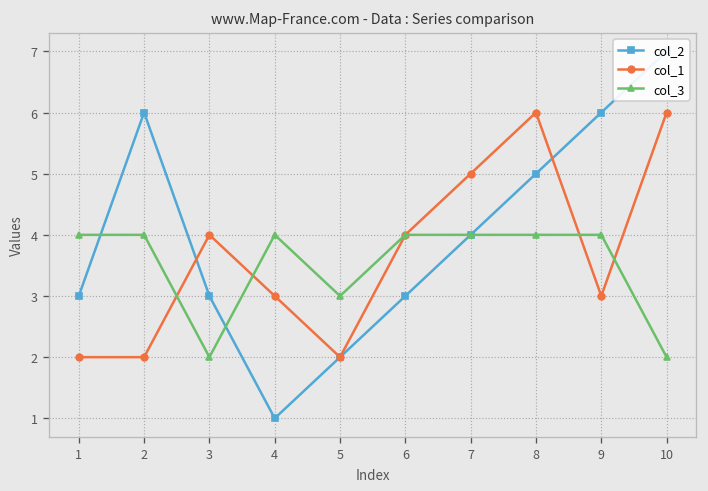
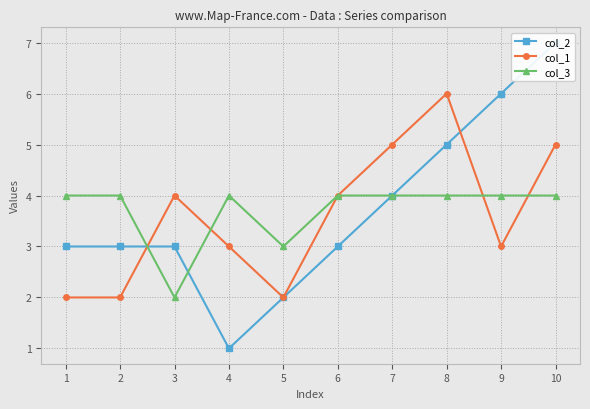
  {
    "col_2": {
      "1": 3,
-     "2": 6,
+     "2": 3,
      "3": 3,
      "4": 1,
      "6": 3,
      "8": 5,
      "9": 6
    },
    "col_1": {
      "1": 2,
      "2": 2,
      "3": 4,
      "4": 3,
      "7": 5,
      "8": 6,
      "9": 3,
-     "10": 6
+     "10": 5
    },
    "col_3": {
      "1": 4,
      "2": 4,
      "3": 2,
      "4": 4,
      "5": 3,
      "8": 4,
      "9": 4,
-     "10": 2
+     "10": 4
    }
  }
